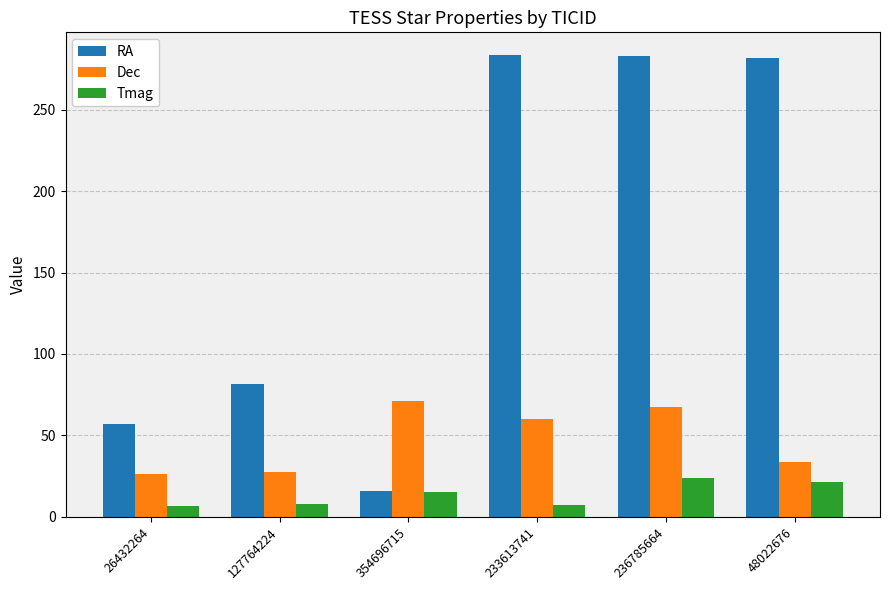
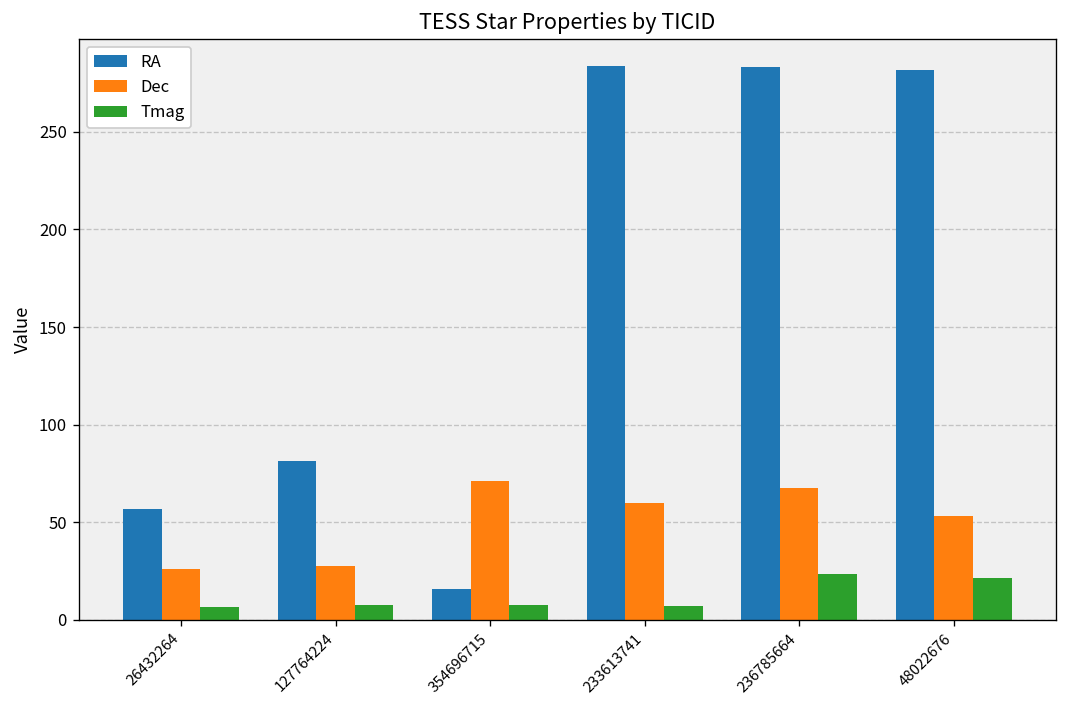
  {
    "RA": {
      "26432264": 57,
      "127764224": 81,
      "354696715": 16,
      "233613741": 283,
      "236785664": 283,
      "48022676": 282
    },
    "Dec": {
      "26432264": 26,
      "127764224": 28,
      "354696715": 71,
      "233613741": 60,
      "236785664": 67,
-     "48022676": 34
+     "48022676": 53
    },
    "Tmag": {
      "26432264": 7,
      "127764224": 8,
-     "354696715": 15,
+     "354696715": 8,
      "233613741": 7,
      "236785664": 24,
      "48022676": 22
    }
  }
